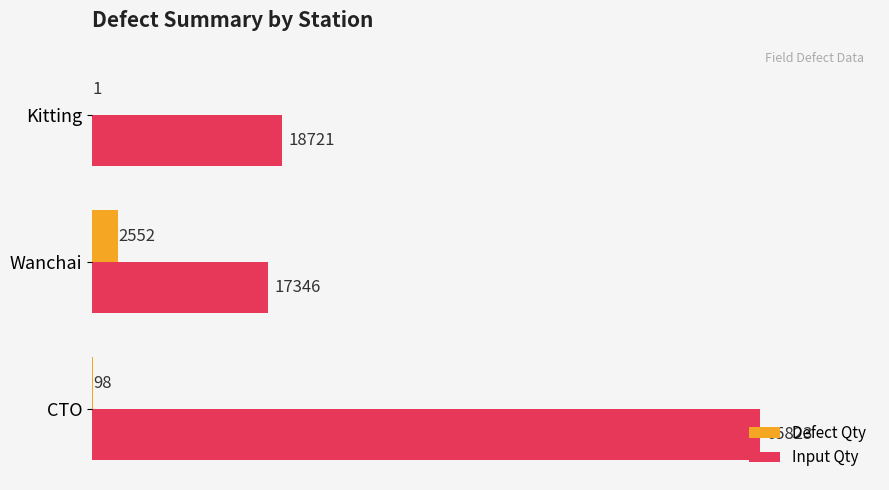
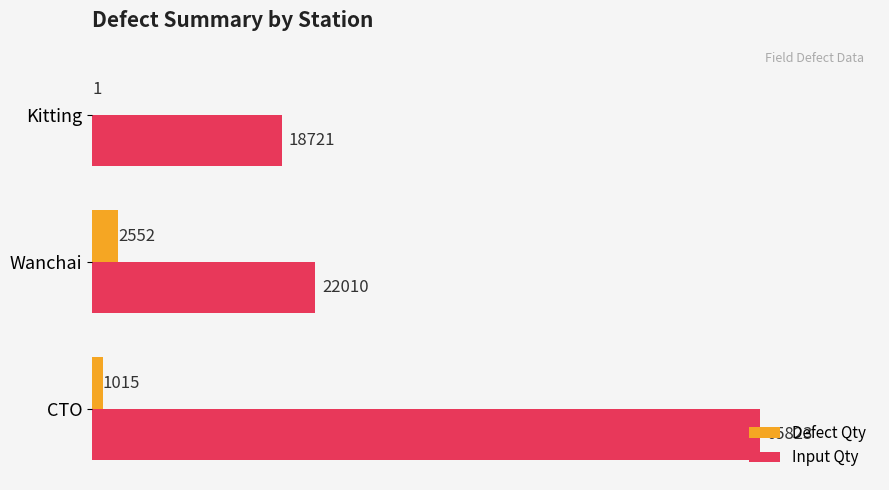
  {
    "Defect Qty": {
      "Kitting": 1,
      "Wanchai": 2552,
-     "CTO": 98
+     "CTO": 1015
    },
    "Input Qty": {
      "Kitting": 18721,
-     "Wanchai": 17346,
+     "Wanchai": 22010,
      "CTO": 65823
    }
  }
